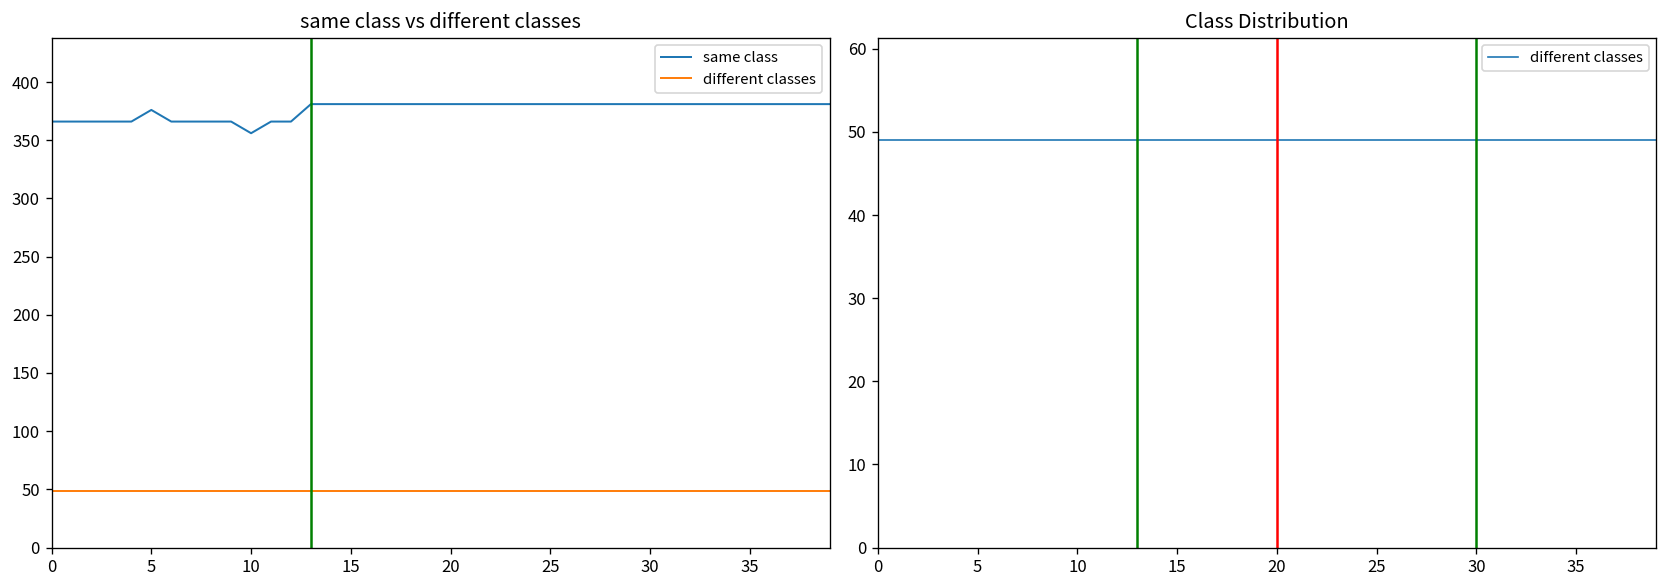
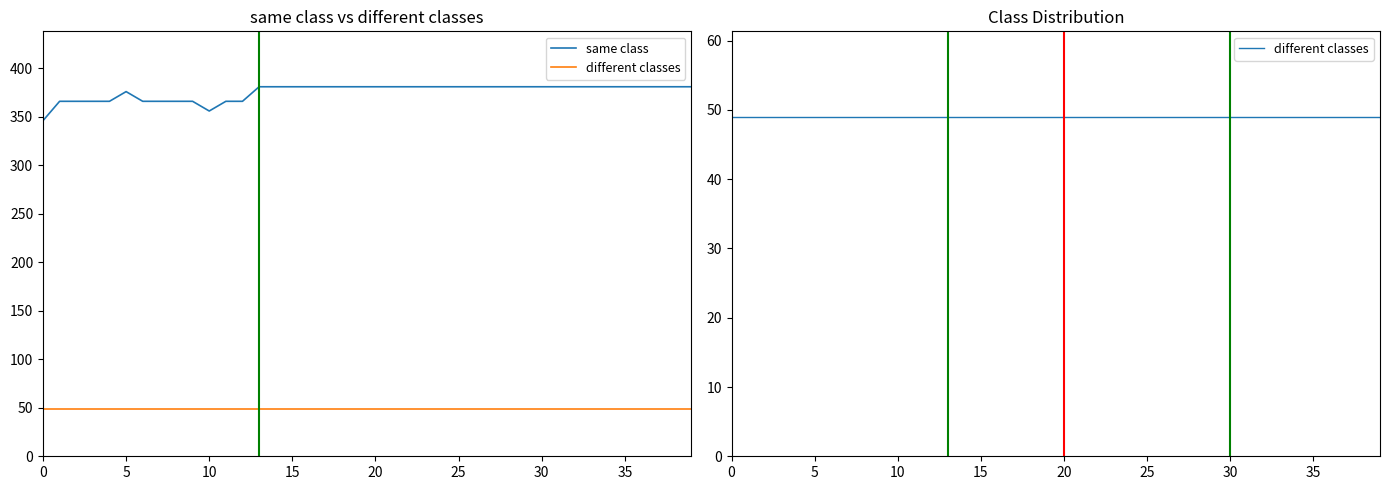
  {
    "same class vs different classes": {
      "same class": {
-       "0": 370,
+       "0": 350,
        "5": 380,
        "10": 360,
        "15": 380,
        "20": 380,
        "25": 380,
        "30": 380,
        "35": 380
      }
    },
    "Class Distribution": {
      "0": 49,
      "5": 49,
      "10": 49,
      "15": 49,
      "20": 49,
      "25": 49,
      "30": 49,
      "35": 49
    }
  }
